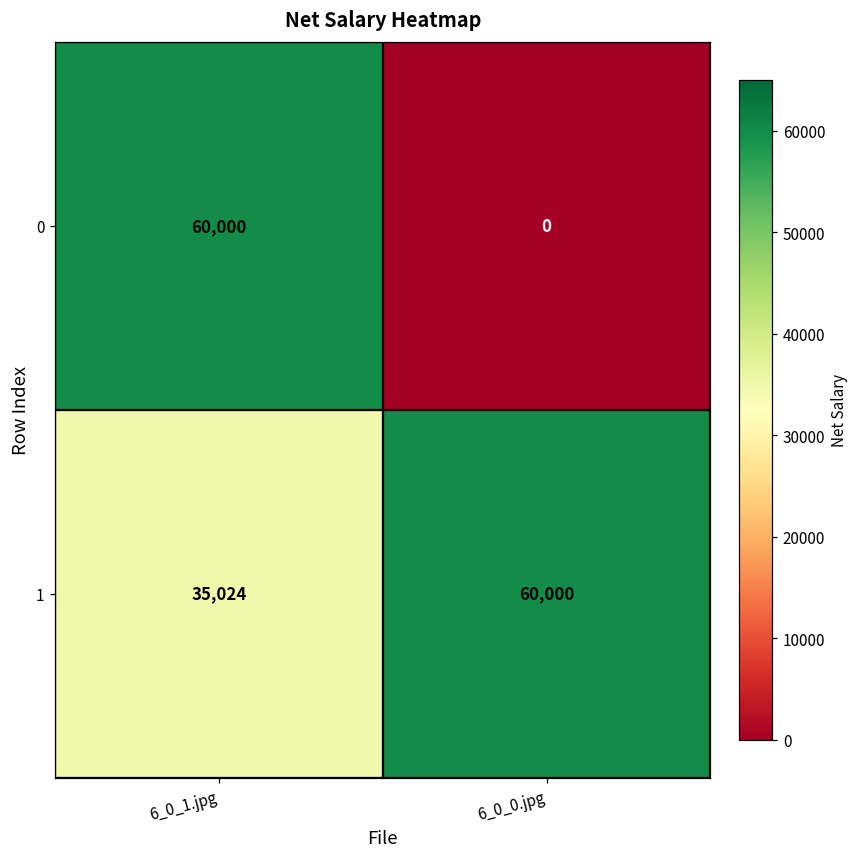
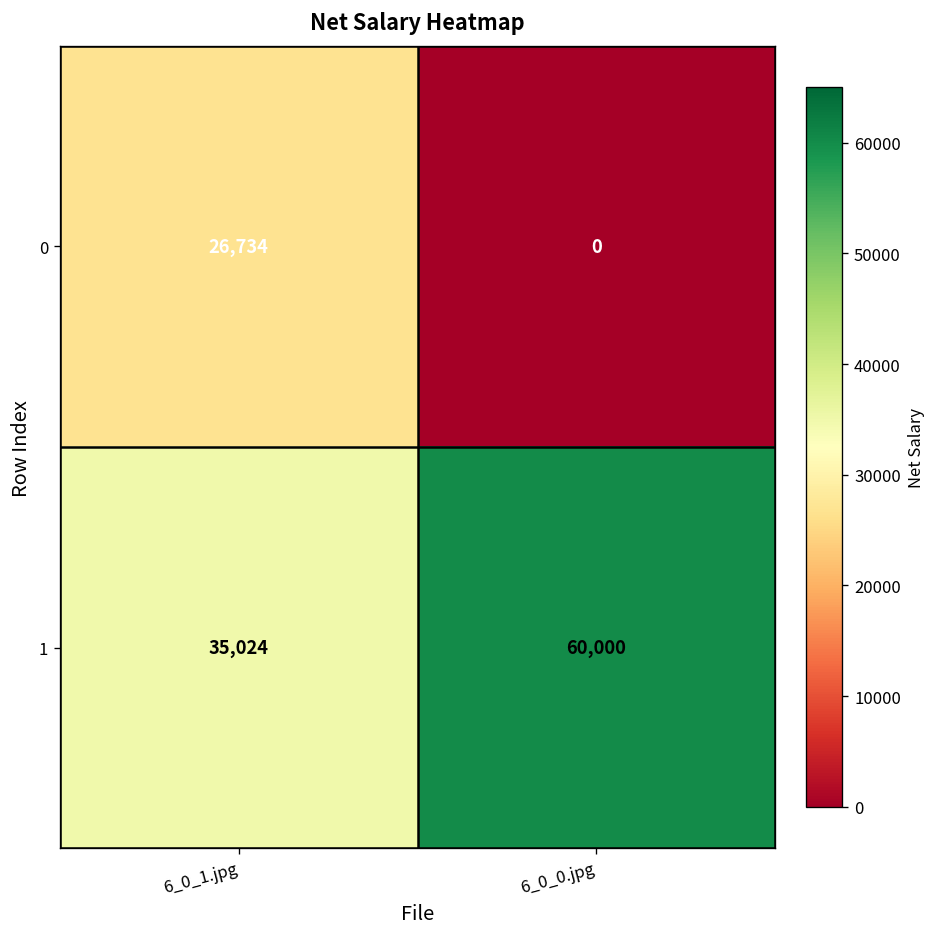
  {
    "0": {
-     "6_0_1.jpg": "60,000",
+     "6_0_1.jpg": "26,734",
      "6_0_0.jpg": "0"
    },
    "1": {
      "6_0_1.jpg": "35,024",
      "6_0_0.jpg": "60,000"
    }
  }
